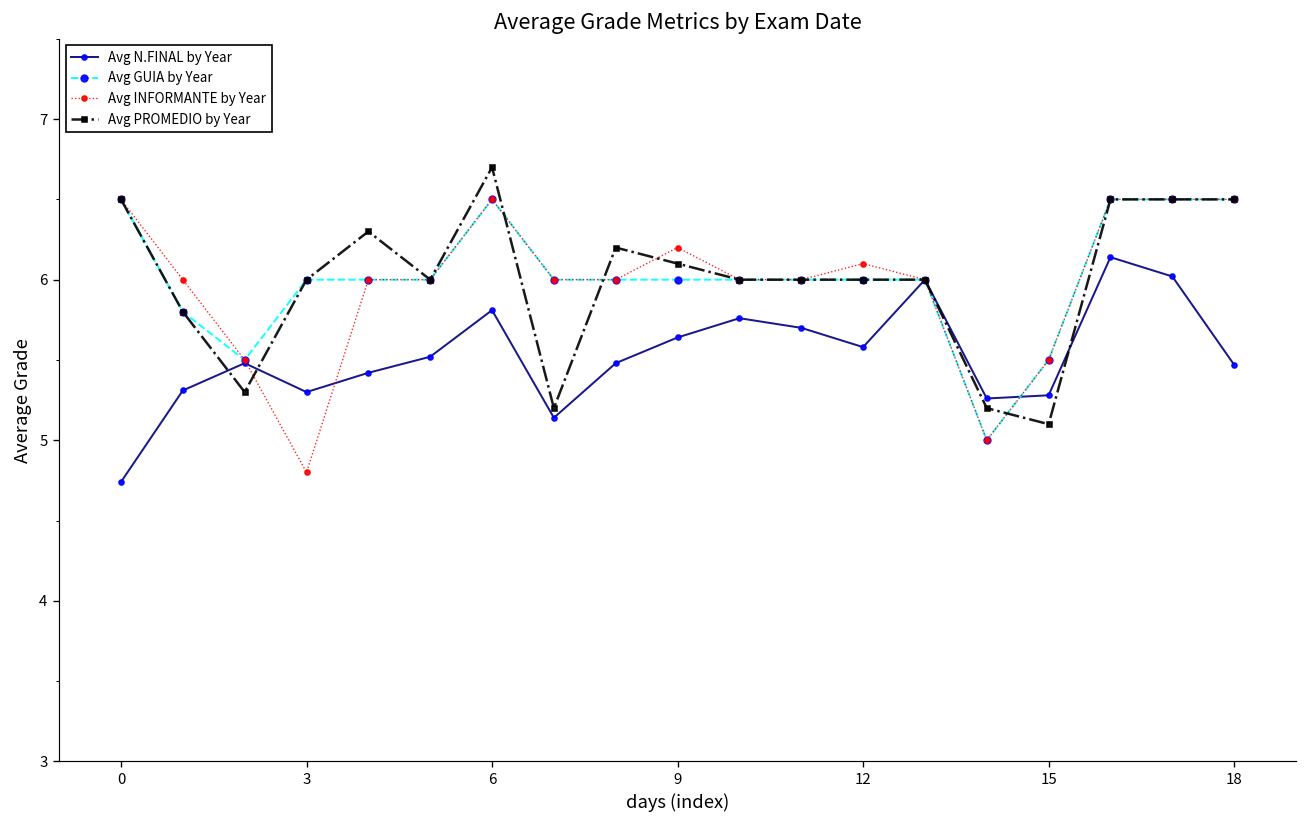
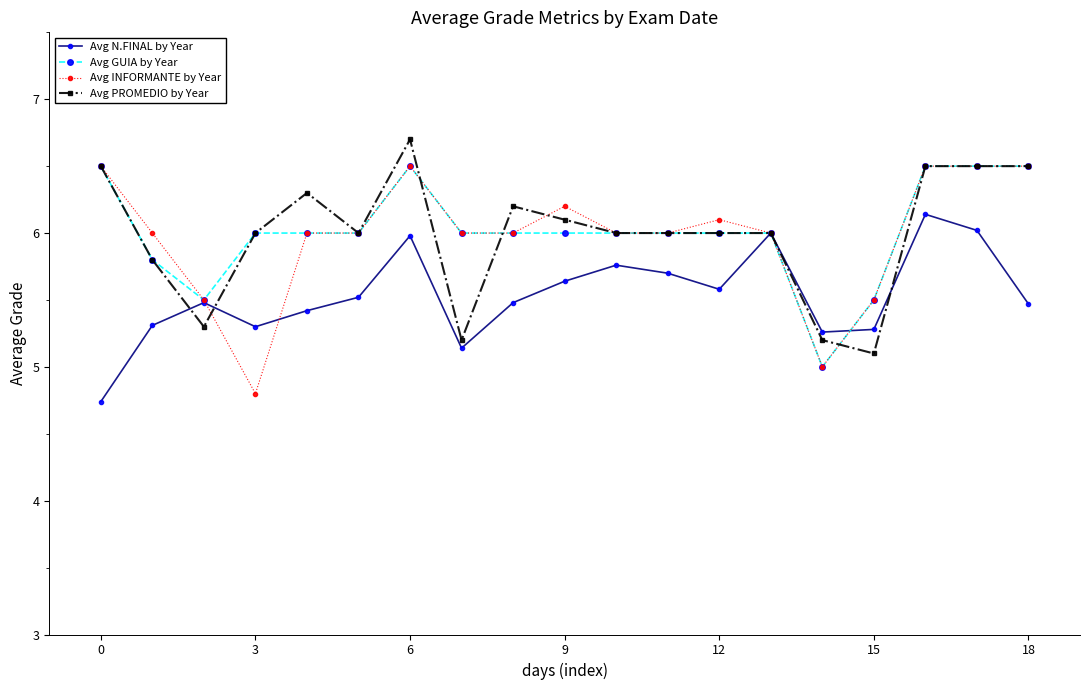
  {
    "Avg N.FINAL by Year": {
      "0": 4.74,
      "3": 5.30,
-     "6": 5.81,
+     "6": 5.98,
      "9": 5.64,
      "12": 5.58,
      "15": 5.28,
      "18": 5.47
    },
    "Avg GUIA by Year": {
      "9": 6.00
    },
    "Avg INFORMANTE by Year": {
      "3": 4.80,
      "9": 6.20,
      "12": 6.10
    },
    "Avg PROMEDIO by Year": {
      "6": 6.70,
      "9": 6.10,
      "15": 5.10
    }
  }
